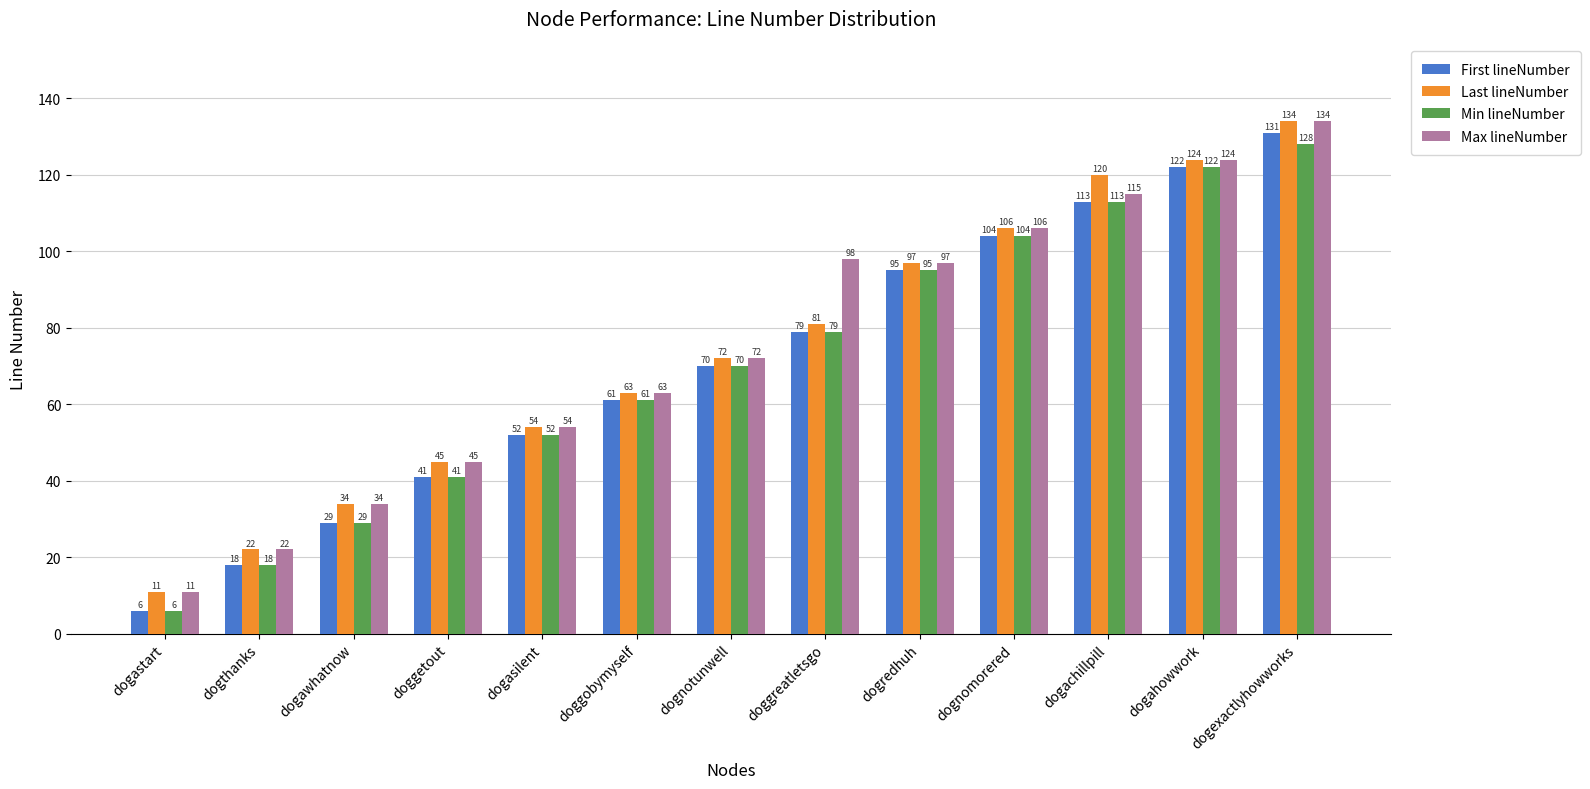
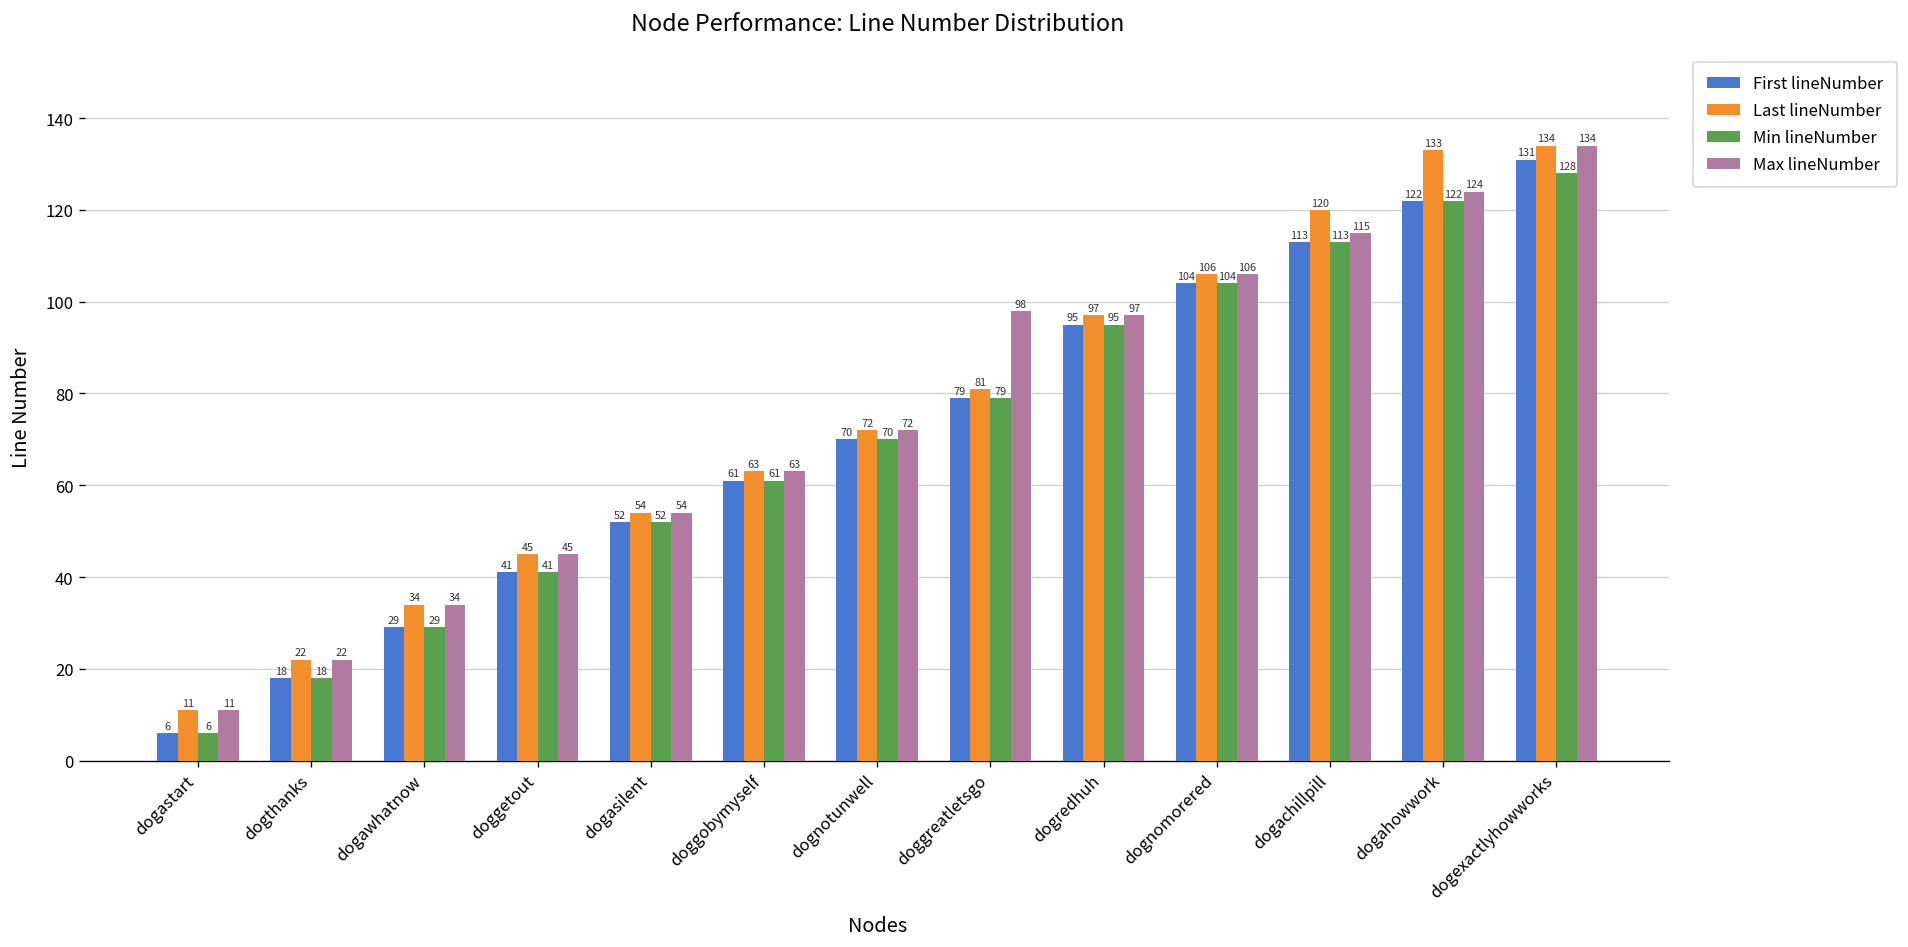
  {
    "First lineNumber": {
      "dogastart": 6,
      "dogthanks": 18,
      "dogawhatnow": 29,
      "doggetout": 41,
      "dogasilent": 52,
      "doggobymyself": 61,
      "dognotunwell": 70,
      "doggreatletsgo": 79,
      "dogredhuh": 95,
      "dognomorered": 104,
      "dogachillpill": 113,
      "dogahowwork": 122,
      "dogexactlyhowworks": 131
    },
    "Last lineNumber": {
      "dogastart": 11,
      "dogthanks": 22,
      "dogawhatnow": 34,
      "doggetout": 45,
      "dogasilent": 54,
      "doggobymyself": 63,
      "dognotunwell": 72,
      "doggreatletsgo": 81,
      "dogredhuh": 97,
      "dognomorered": 106,
      "dogachillpill": 120,
-     "dogahowwork": 124,
+     "dogahowwork": 133,
      "dogexactlyhowworks": 134
    },
    "Min lineNumber": {
      "dogastart": 6,
      "dogthanks": 18,
      "dogawhatnow": 29,
      "doggetout": 41,
      "dogasilent": 52,
      "doggobymyself": 61,
      "dognotunwell": 70,
      "doggreatletsgo": 79,
      "dogredhuh": 95,
      "dognomorered": 104,
      "dogachillpill": 113,
      "dogahowwork": 122,
      "dogexactlyhowworks": 128
    },
    "Max lineNumber": {
      "dogastart": 11,
      "dogthanks": 22,
      "dogawhatnow": 34,
      "doggetout": 45,
      "dogasilent": 54,
      "doggobymyself": 63,
      "dognotunwell": 72,
      "doggreatletsgo": 98,
      "dogredhuh": 97,
      "dognomorered": 106,
      "dogachillpill": 115,
      "dogahowwork": 124,
      "dogexactlyhowworks": 134
    }
  }
